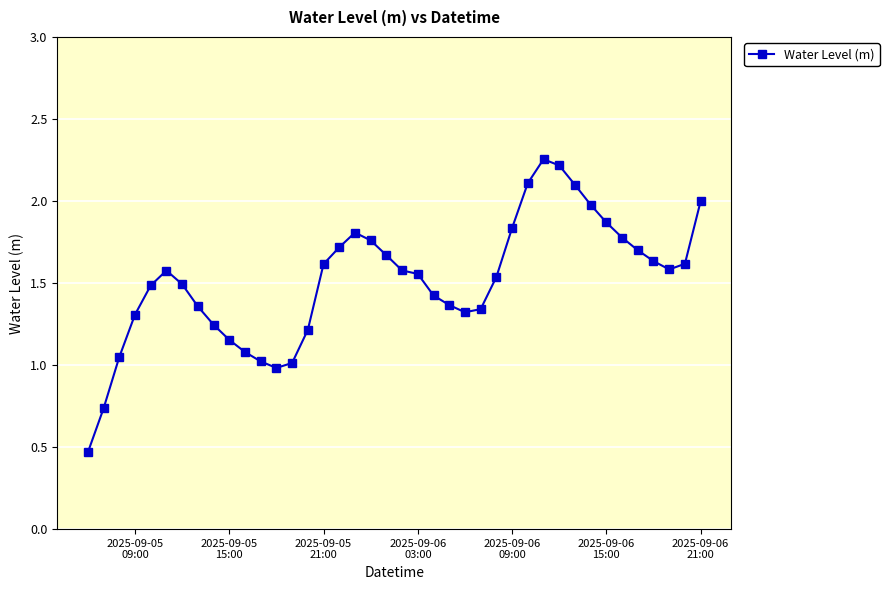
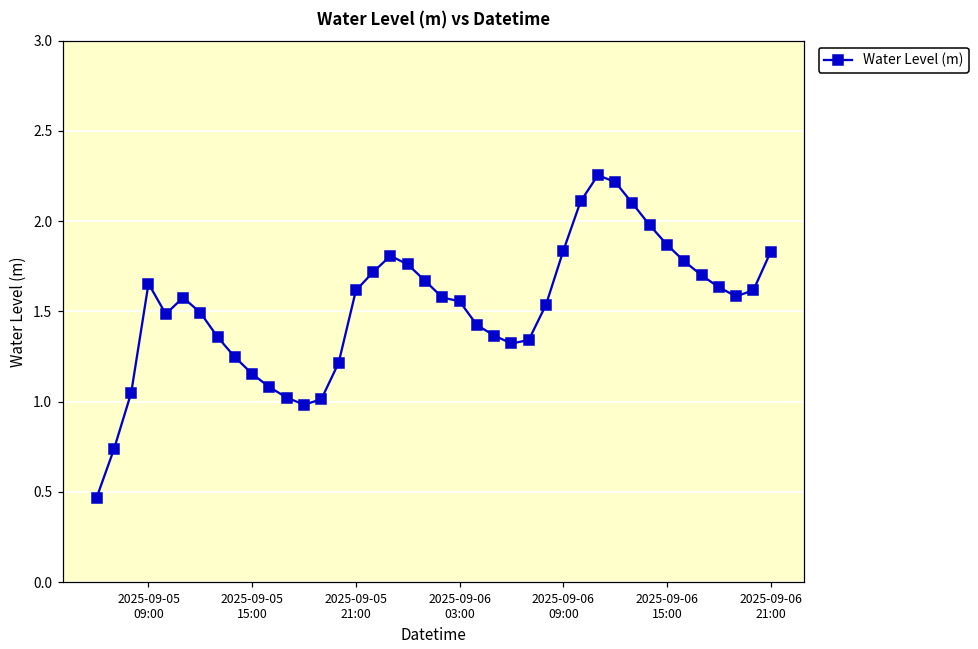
  {
-   "2025-09-05 09:00": 1.31,
+   "2025-09-05 09:00": 1.65,
    "2025-09-05 15:00": 1.15,
    "2025-09-05 21:00": 1.62,
    "2025-09-06 03:00": 1.56,
    "2025-09-06 09:00": 1.84,
    "2025-09-06 15:00": 1.87,
-   "2025-09-06 21:00": 2.00
+   "2025-09-06 21:00": 1.83
  }
